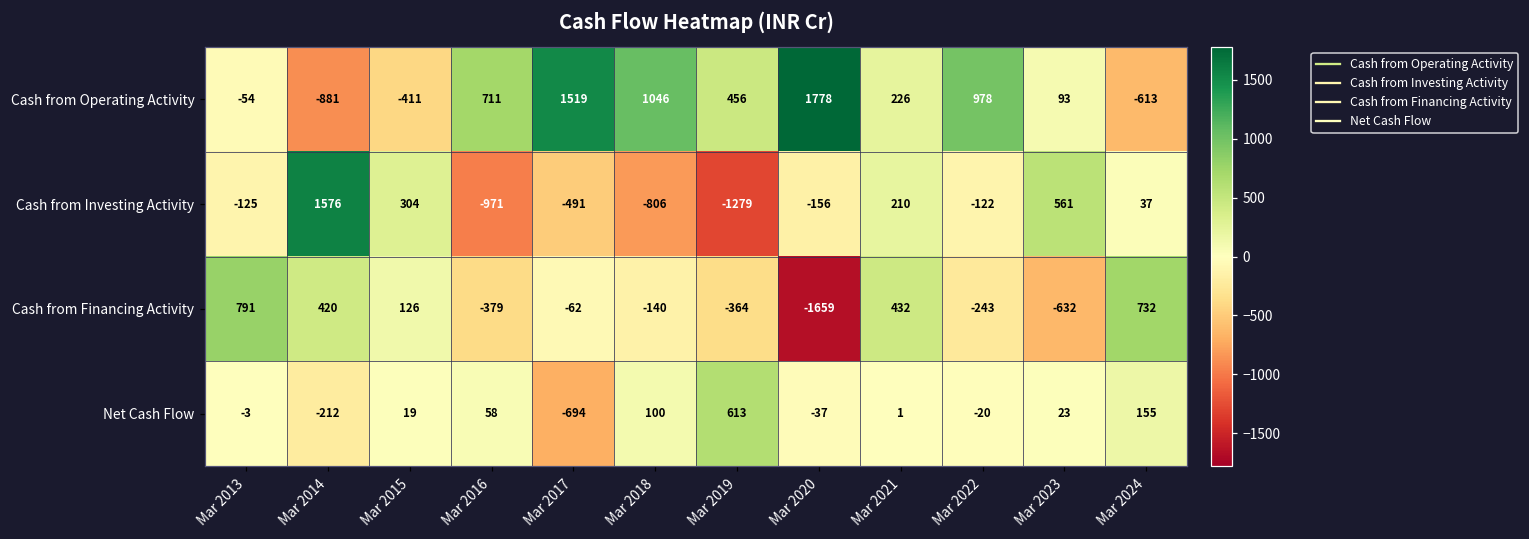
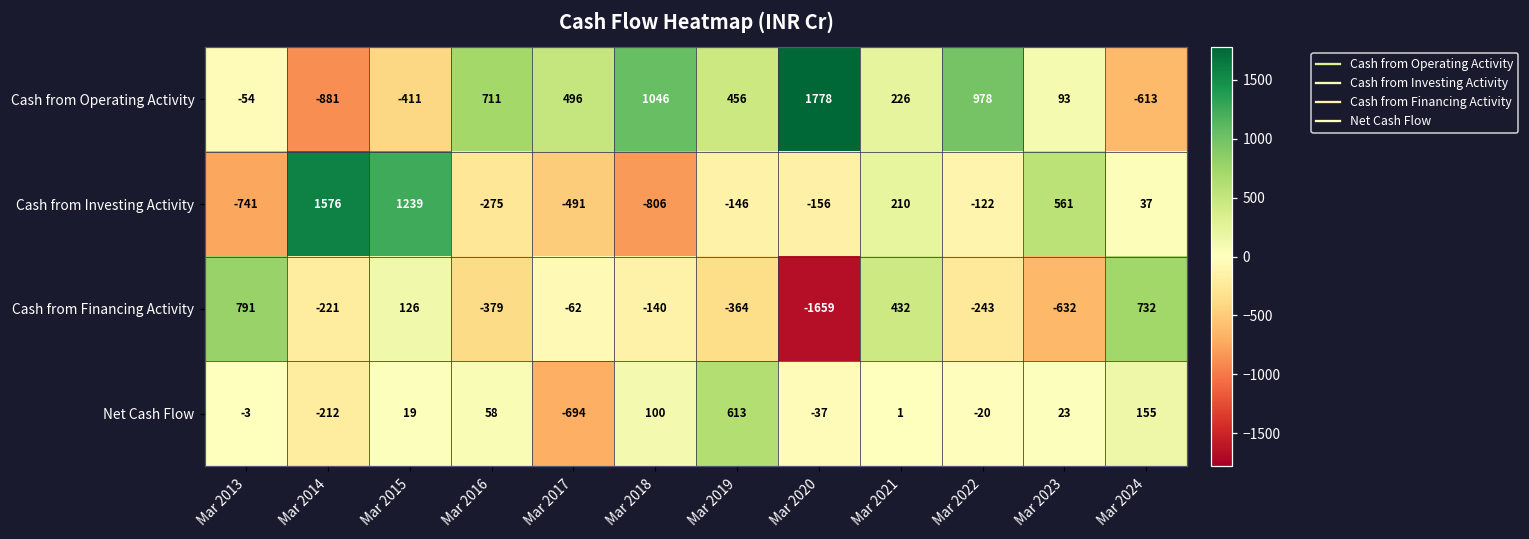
  {
    "Cash from Operating Activity": {
      "Mar 2013": -54,
      "Mar 2014": -881,
      "Mar 2015": -411,
      "Mar 2016": 711,
-     "Mar 2017": 1519,
+     "Mar 2017": 496,
      "Mar 2018": 1046,
      "Mar 2019": 456,
      "Mar 2020": 1778,
      "Mar 2021": 226,
      "Mar 2022": 978,
      "Mar 2023": 93,
      "Mar 2024": -613
    },
    "Cash from Investing Activity": {
-     "Mar 2013": -125,
+     "Mar 2013": -741,
      "Mar 2014": 1576,
-     "Mar 2015": 304,
-     "Mar 2016": -971,
+     "Mar 2015": 1239,
+     "Mar 2016": -275,
      "Mar 2017": -491,
      "Mar 2018": -806,
-     "Mar 2019": -1279,
+     "Mar 2019": -146,
      "Mar 2020": -156,
      "Mar 2021": 210,
      "Mar 2022": -122,
      "Mar 2023": 561,
      "Mar 2024": 37
    },
    "Cash from Financing Activity": {
      "Mar 2013": 791,
-     "Mar 2014": 420,
+     "Mar 2014": -221,
      "Mar 2015": 126,
      "Mar 2016": -379,
      "Mar 2017": -62,
      "Mar 2018": -140,
      "Mar 2019": -364,
      "Mar 2020": -1659,
      "Mar 2021": 432,
      "Mar 2022": -243,
      "Mar 2023": -632,
      "Mar 2024": 732
    },
    "Net Cash Flow": {
      "Mar 2013": -3,
      "Mar 2014": -212,
      "Mar 2015": 19,
      "Mar 2016": 58,
      "Mar 2017": -694,
      "Mar 2018": 100,
      "Mar 2019": 613,
      "Mar 2020": -37,
      "Mar 2021": 1,
      "Mar 2022": -20,
      "Mar 2023": 23,
      "Mar 2024": 155
    }
  }
